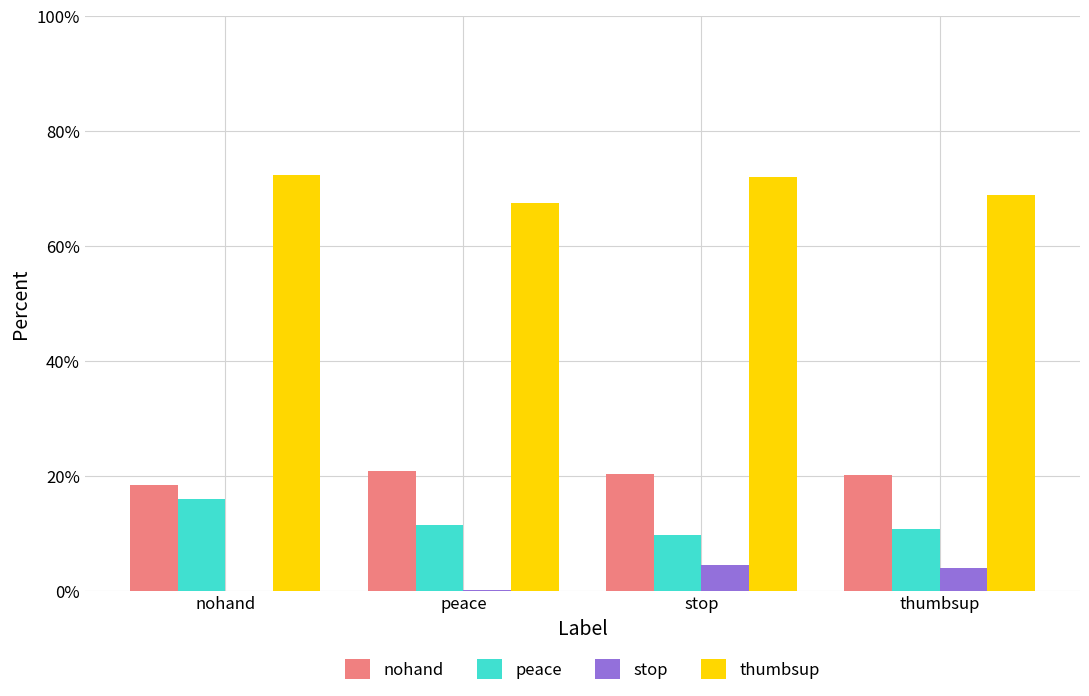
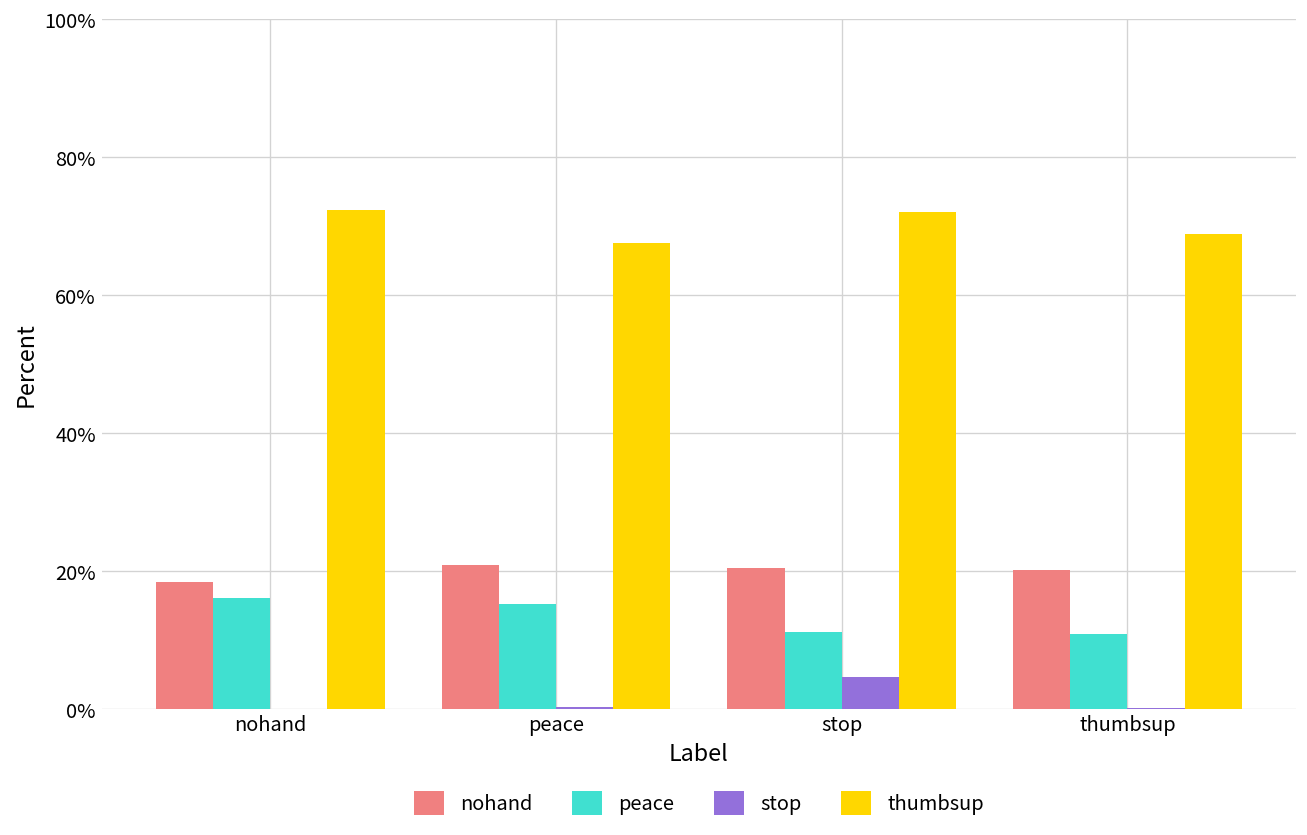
  {
    "nohand": {
      "nohand": "18%",
      "peace": "21%",
      "stop": "20%",
      "thumbsup": "20%"
    },
    "peace": {
      "nohand": "16%",
-     "peace": "11%",
-     "stop": "10%",
+     "peace": "15%",
+     "stop": "11%",
      "thumbsup": "11%"
    },
    "stop": {
      "nohand": "0%",
      "stop": "5%",
-     "thumbsup": "4%"
+     "thumbsup": "0%"
    },
    "thumbsup": {
      "nohand": "72%",
      "peace": "68%",
      "stop": "72%",
      "thumbsup": "69%"
    }
  }
